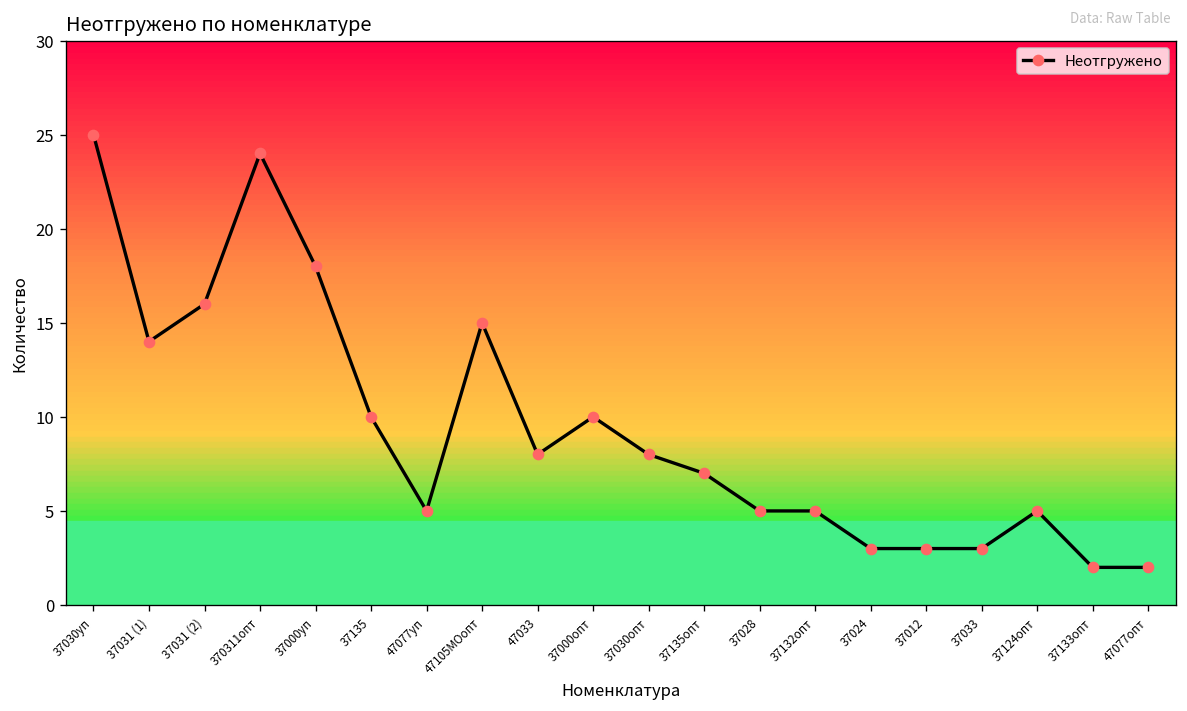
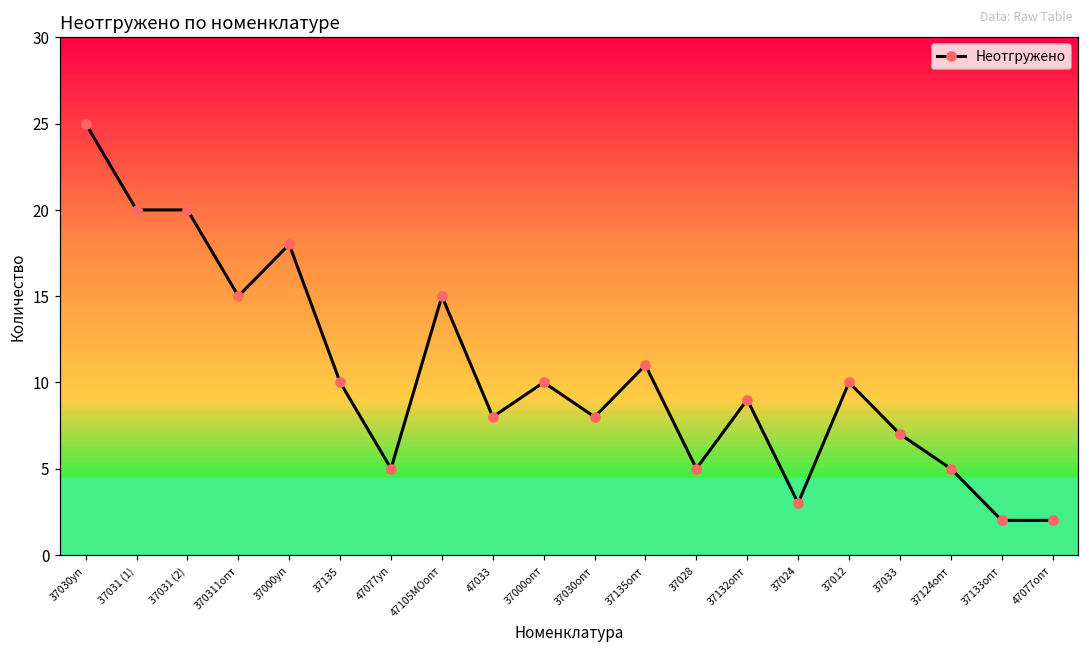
  {
    "37030уп": 25,
-   "37031 (1)": 14,
-   "37031 (2)": 16,
-   "370311опт": 24,
+   "37031 (1)": 20,
+   "37031 (2)": 20,
+   "370311опт": 15,
    "37000уп": 18,
    "37135": 10,
    "47077уп": 5,
    "47105MOопт": 15,
    "47033": 8,
    "37000опт": 10,
    "37030опт": 8,
-   "37135опт": 7,
+   "37135опт": 11,
    "37028": 5,
-   "37132опт": 5,
+   "37132опт": 9,
    "37024": 3,
-   "37012": 3,
-   "37033": 3,
+   "37012": 10,
+   "37033": 7,
    "37124опт": 5,
    "37133опт": 2,
    "47077опт": 2
  }
